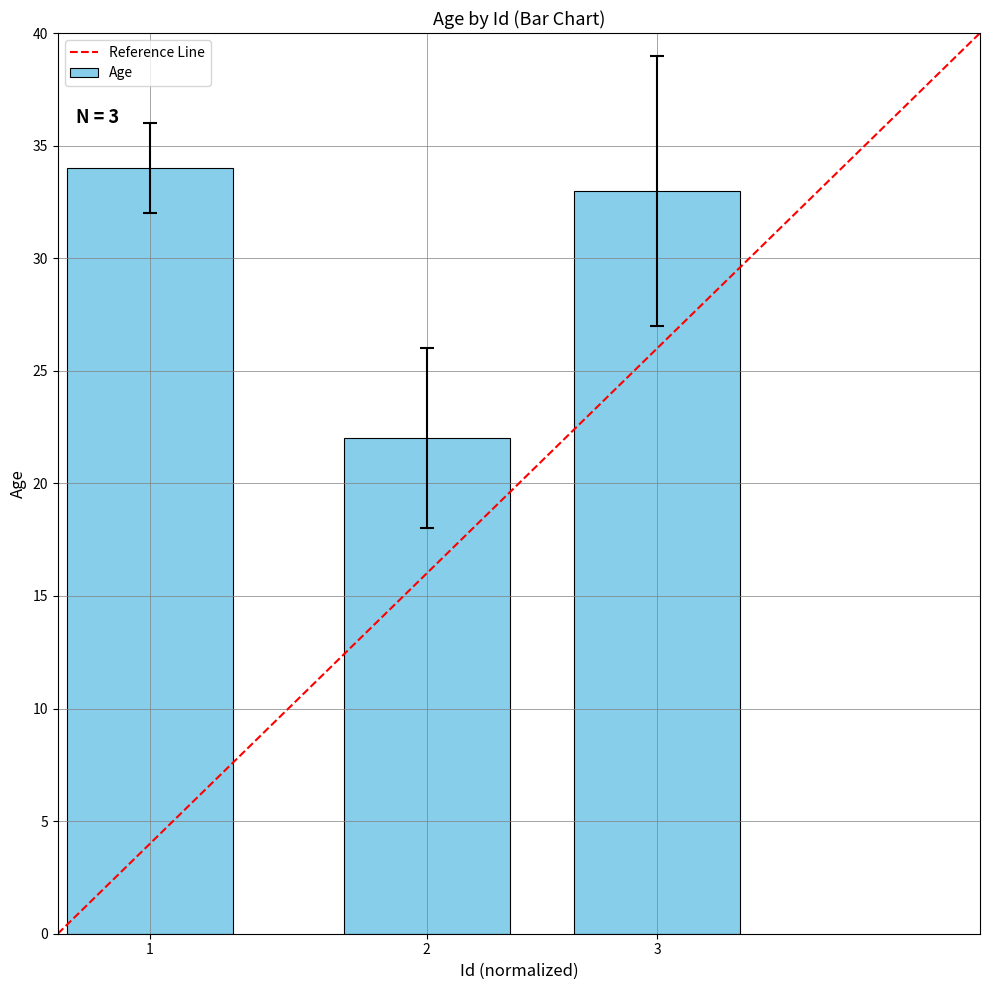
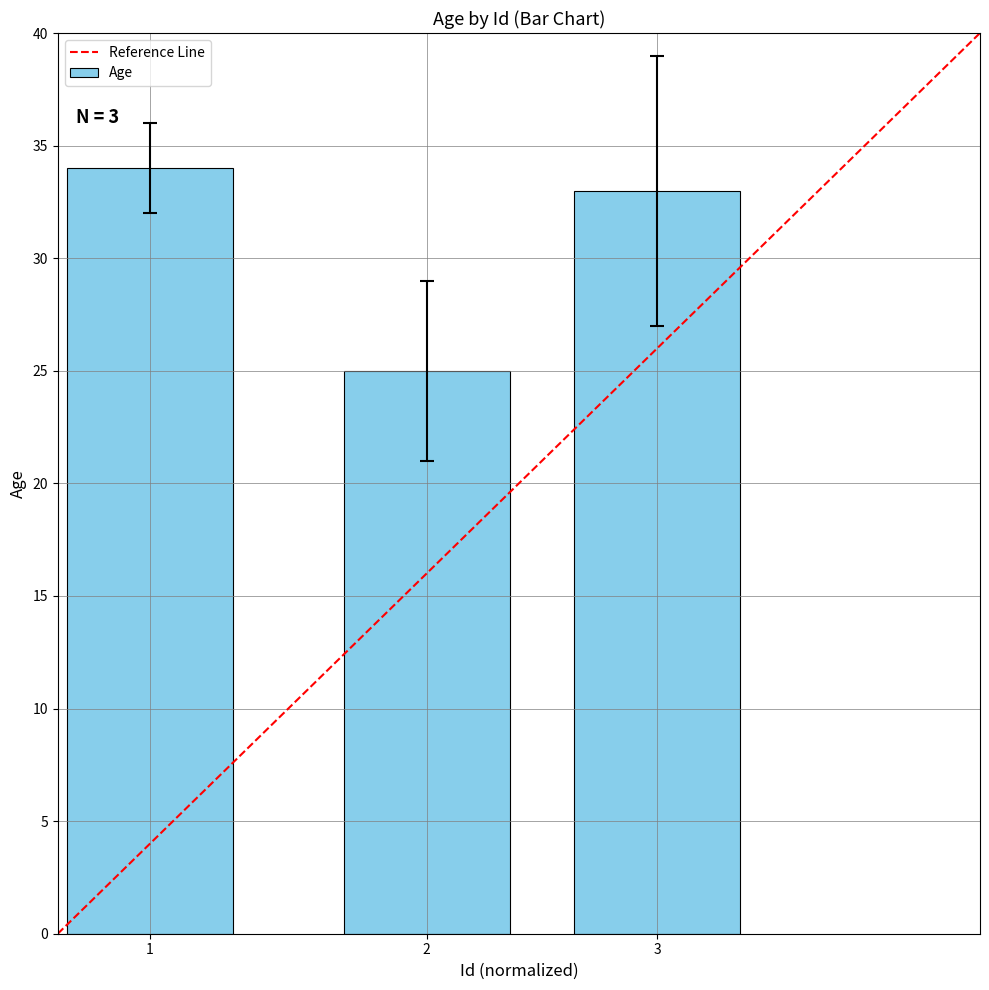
  {
    "Age": {
      "1": 34,
-     "2": 22,
+     "2": 25,
      "3": 33
    }
  }
